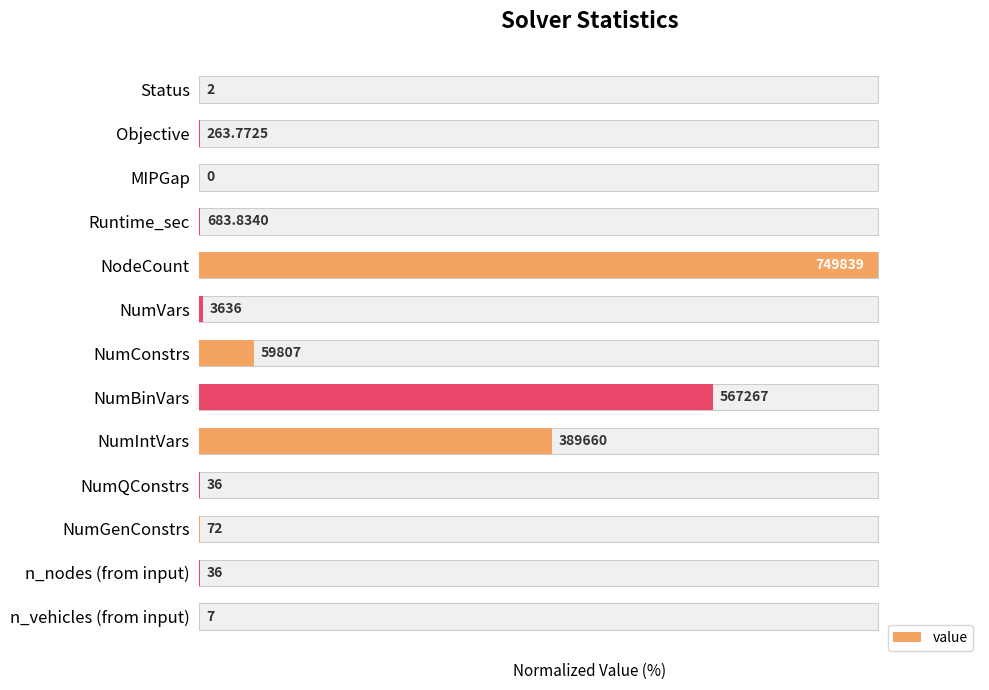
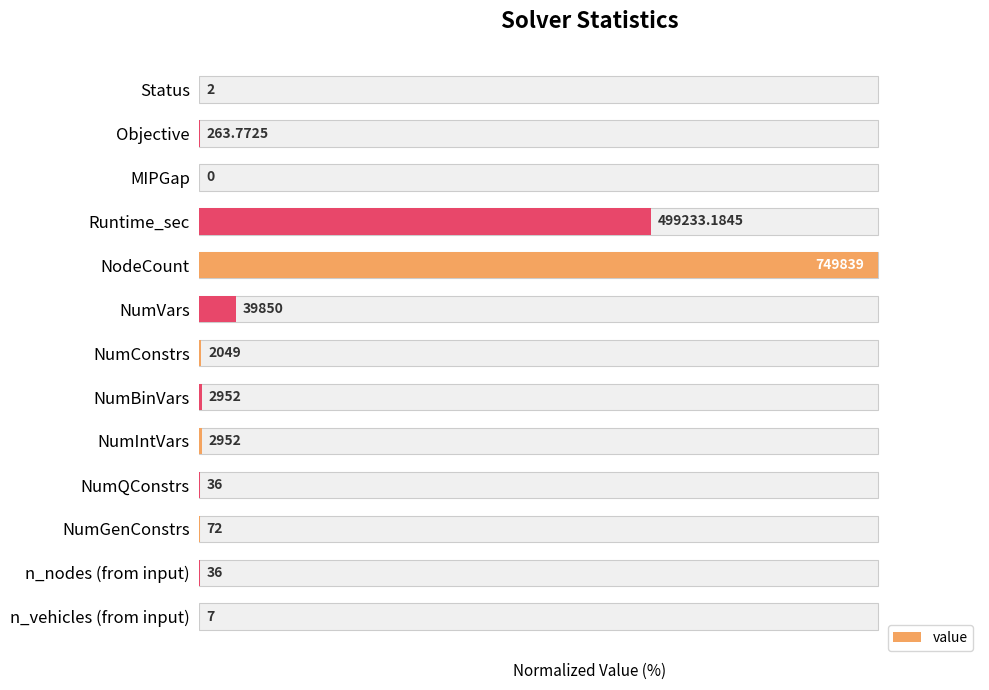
  {
    "value": {
      "MIPGap": 0,
-     "Runtime_sec": 683.8340,
-     "NumVars": 3636,
-     "NumConstrs": 59807,
-     "NumBinVars": 567267,
-     "NumIntVars": 389660
+     "Runtime_sec": 499233.1845,
+     "NumVars": 39850,
+     "NumConstrs": 2049,
+     "NumBinVars": 2952,
+     "NumIntVars": 2952
    }
  }
